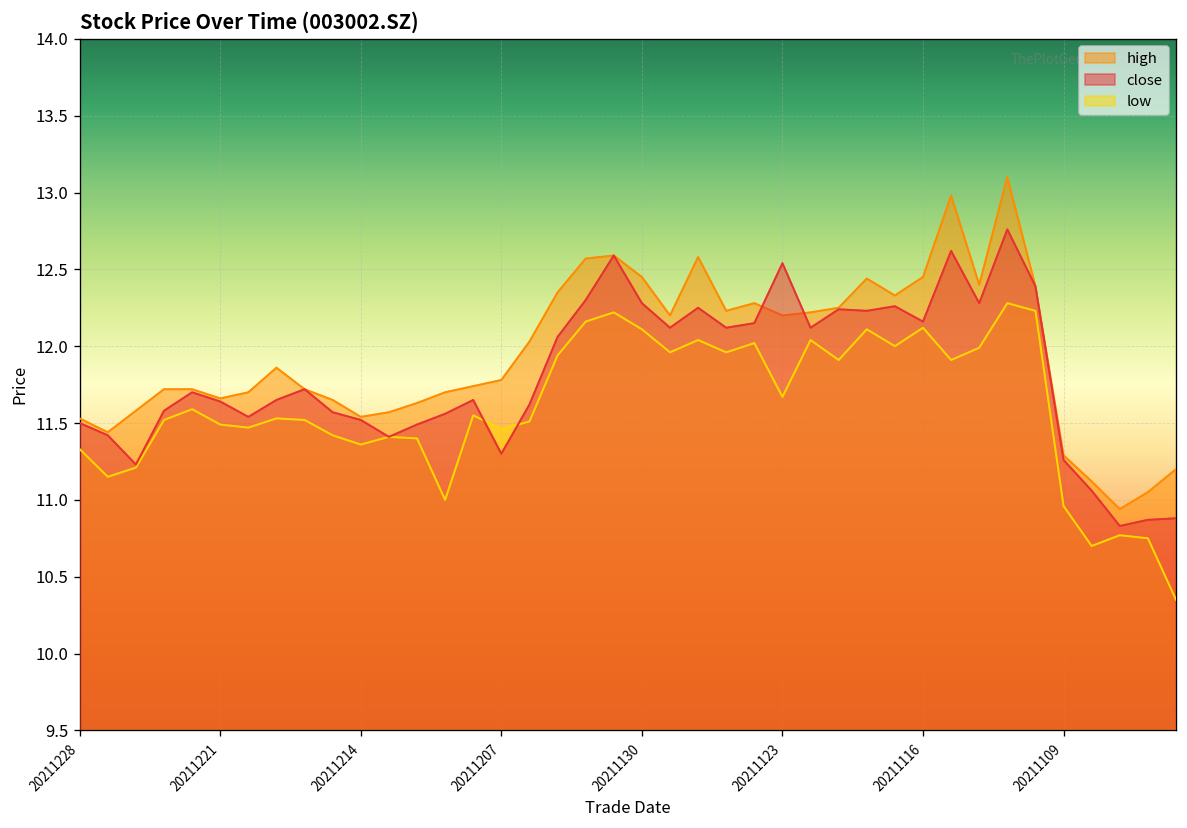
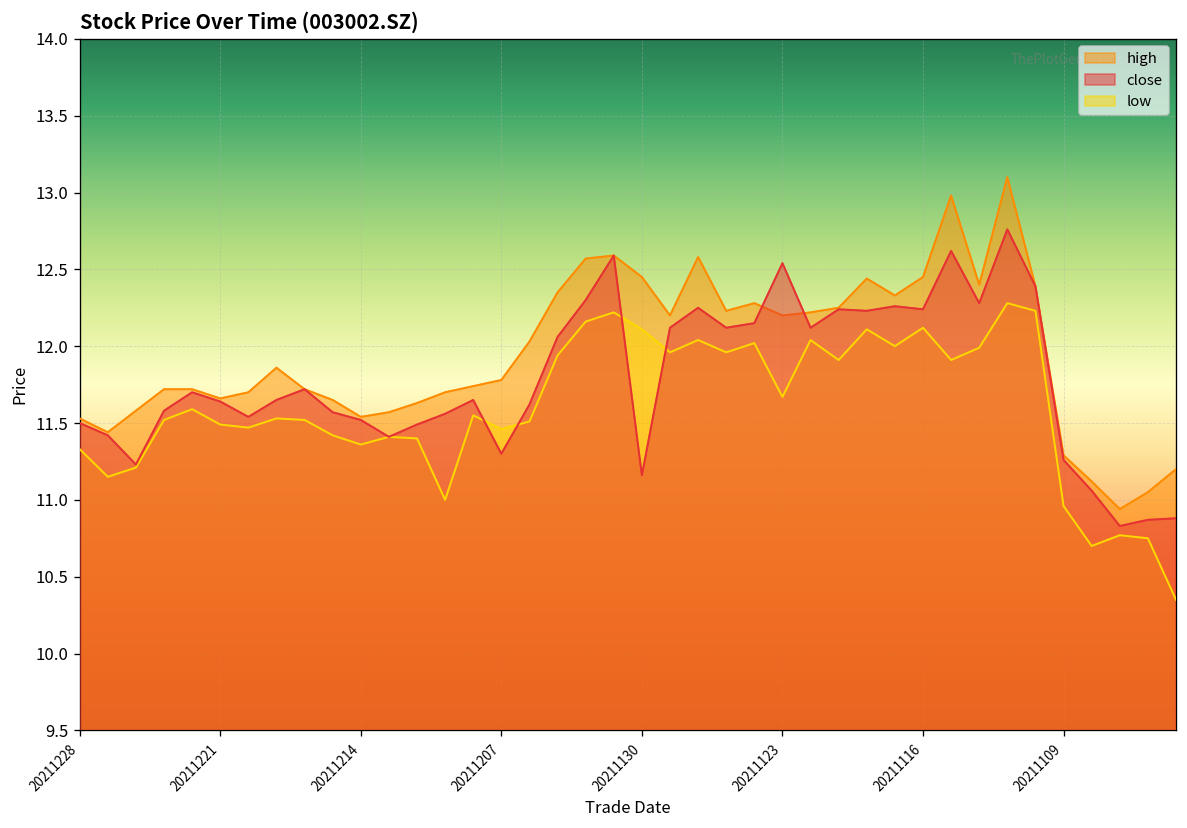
  {
    "close": {
      "20211228": 11.50,
      "20211221": 11.64,
      "20211214": 11.52,
      "20211207": 11.30,
-     "20211130": 12.28,
+     "20211130": 11.16,
      "20211123": 12.54,
-     "20211116": 12.16,
+     "20211116": 12.24,
      "20211109": 11.26
    }
  }
